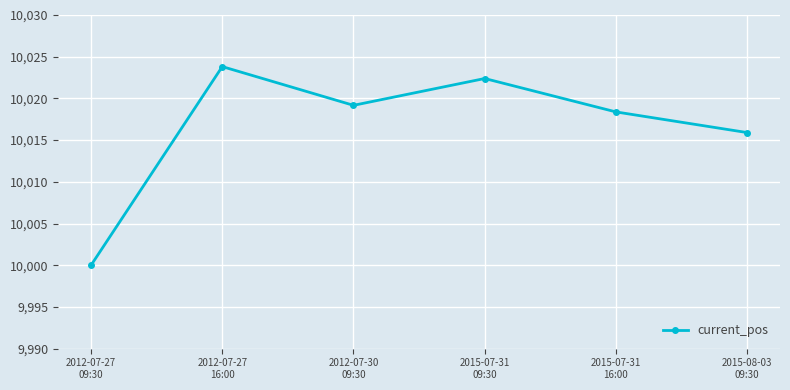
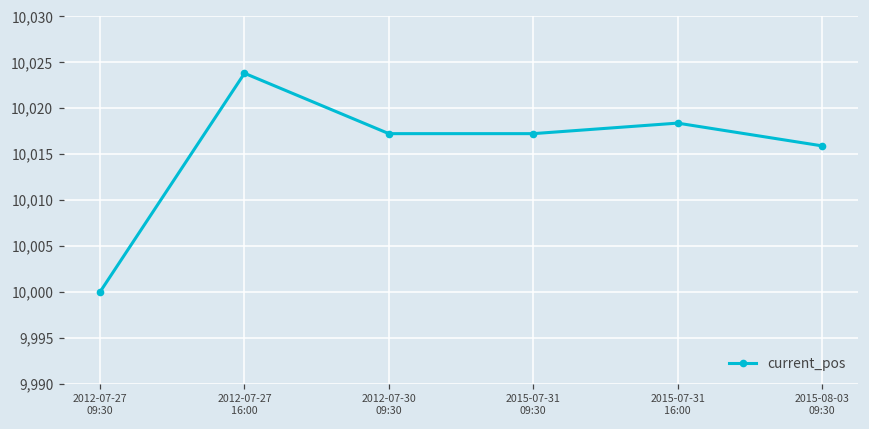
  {
    "2012-07-27 09:30": "10,000",
    "2012-07-27 16:00": "10,024",
-   "2012-07-30 09:30": "10,019",
-   "2015-07-31 09:30": "10,022",
+   "2012-07-30 09:30": "10,017",
+   "2015-07-31 09:30": "10,017",
    "2015-07-31 16:00": "10,018",
    "2015-08-03 09:30": "10,016"
  }
